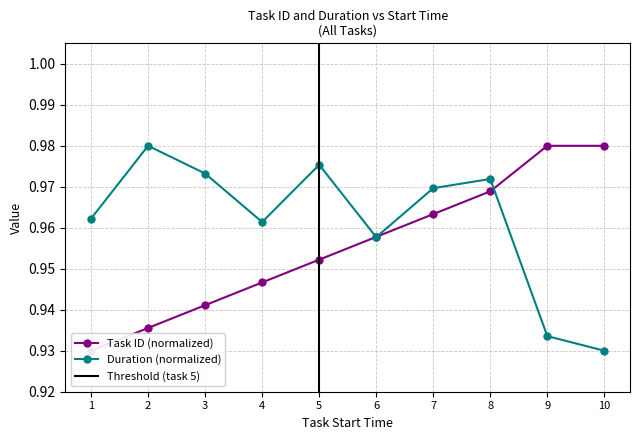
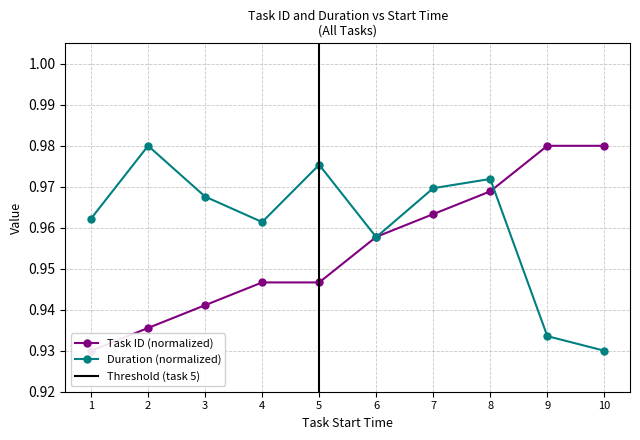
  {
    "Task ID (normalized)": {
      "2": 0.936,
      "3": 0.941,
      "4": 0.947,
-     "5": 0.952,
+     "5": 0.947,
      "7": 0.963,
      "8": 0.969,
      "9": 0.980,
      "10": 0.980
    },
    "Duration (normalized)": {
      "1": 0.962,
      "2": 0.980,
-     "3": 0.973,
+     "3": 0.968,
      "4": 0.961,
      "5": 0.975,
      "7": 0.970,
      "8": 0.972,
      "9": 0.934,
      "10": 0.930
    }
  }
